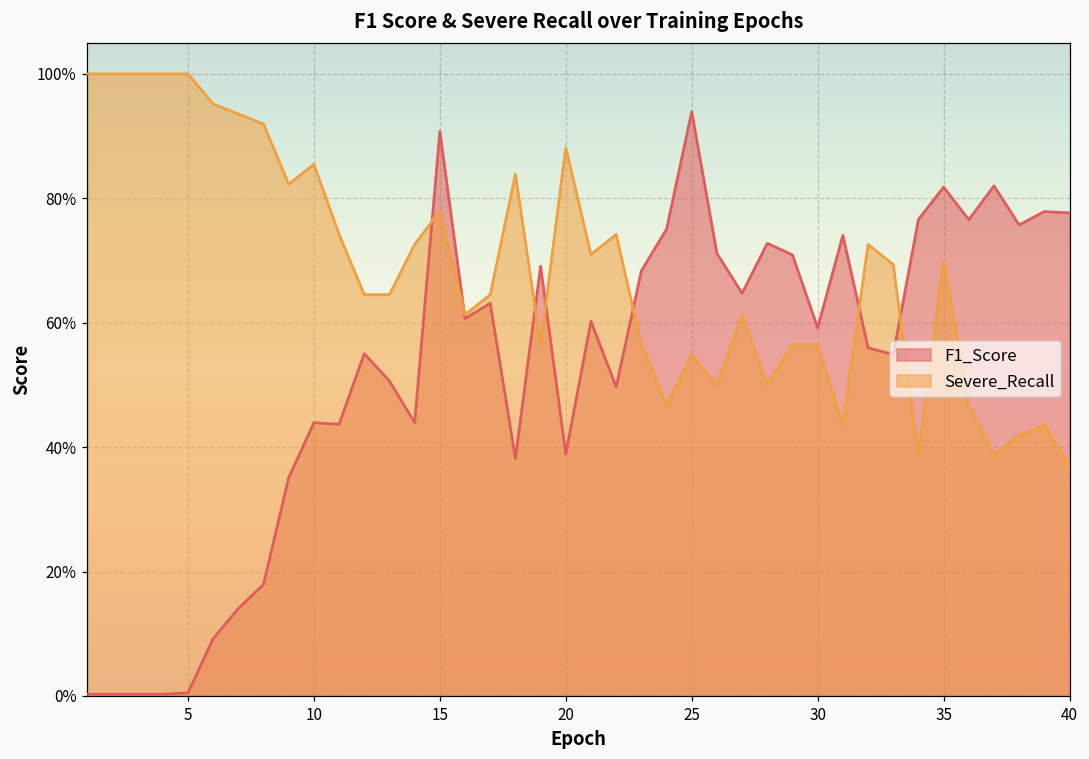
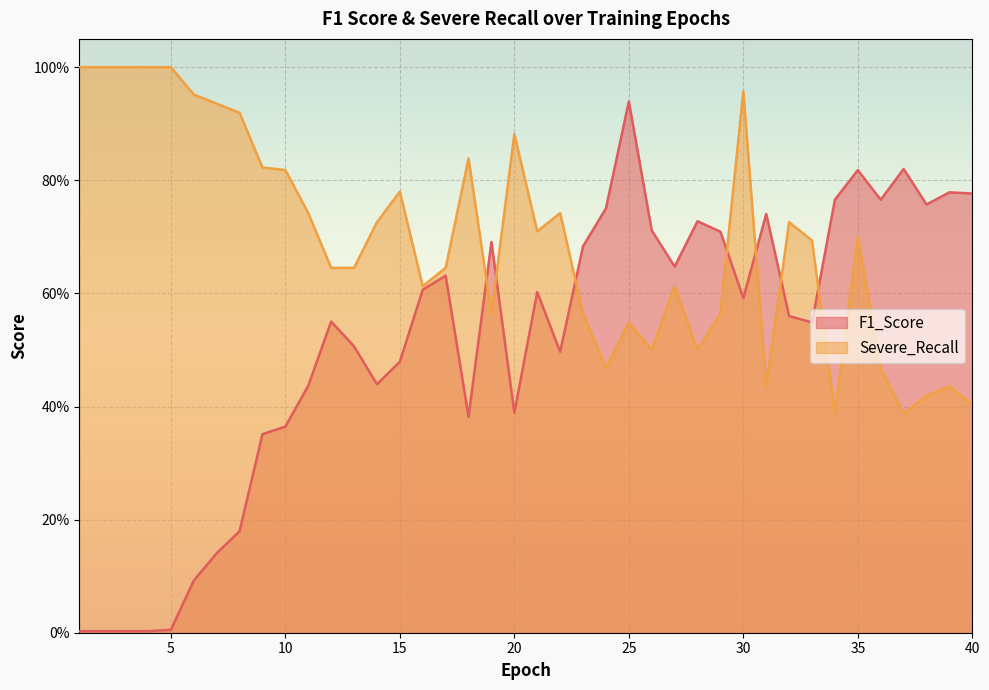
  {
    "F1_Score": {
      "5": "1%",
-     "10": "44%",
-     "15": "91%",
+     "10": "36%",
+     "15": "48%",
      "20": "39%",
      "25": "94%",
      "30": "59%",
      "35": "82%",
      "40": "78%"
    },
    "Severe_Recall": {
      "5": "100%",
-     "10": "85%",
+     "10": "82%",
      "15": "78%",
      "20": "88%",
      "25": "55%",
-     "30": "56%",
+     "30": "96%",
      "35": "70%",
-     "40": "37%"
+     "40": "40%"
    }
  }
